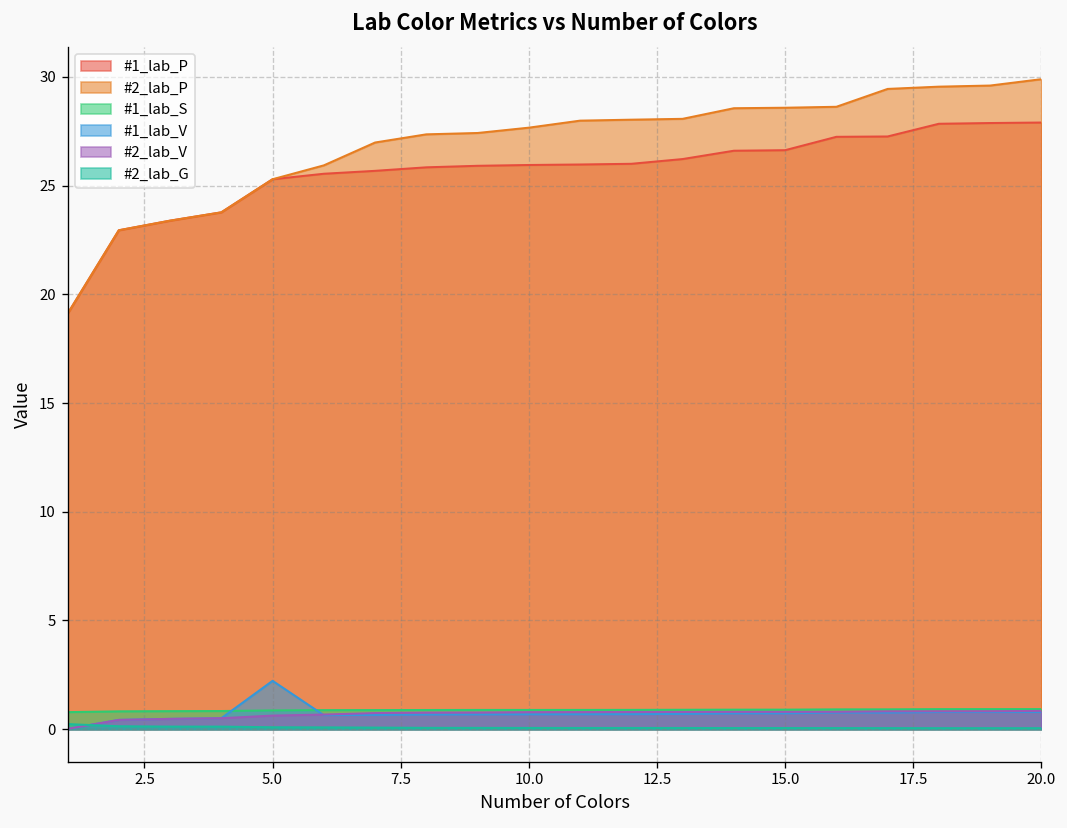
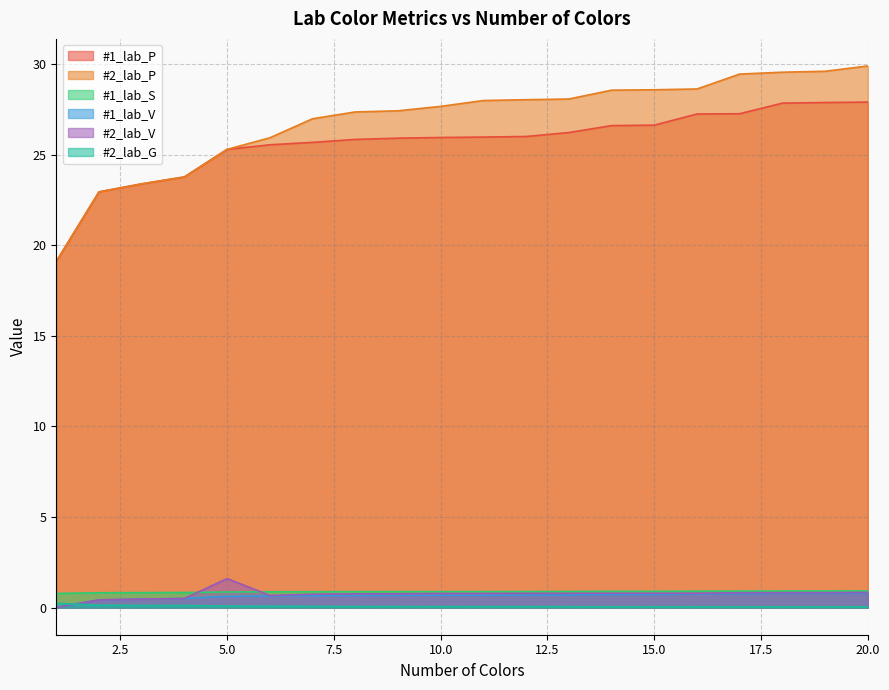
  {
    "#1_lab_V": {
-     "5.0": 2.2
+     "5.0": 0.6
    },
    "#2_lab_V": {
-     "5.0": 0.6
+     "5.0": 1.6
    }
  }
